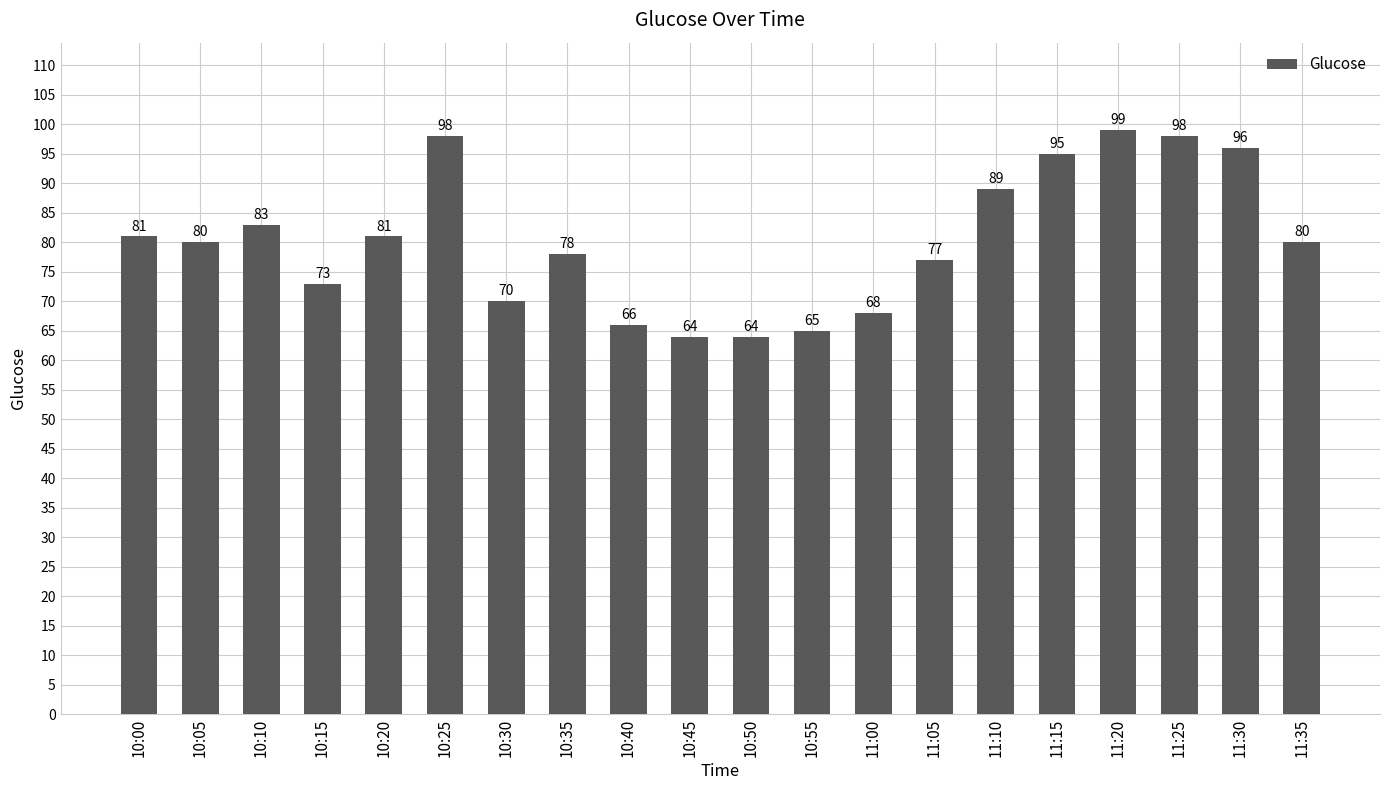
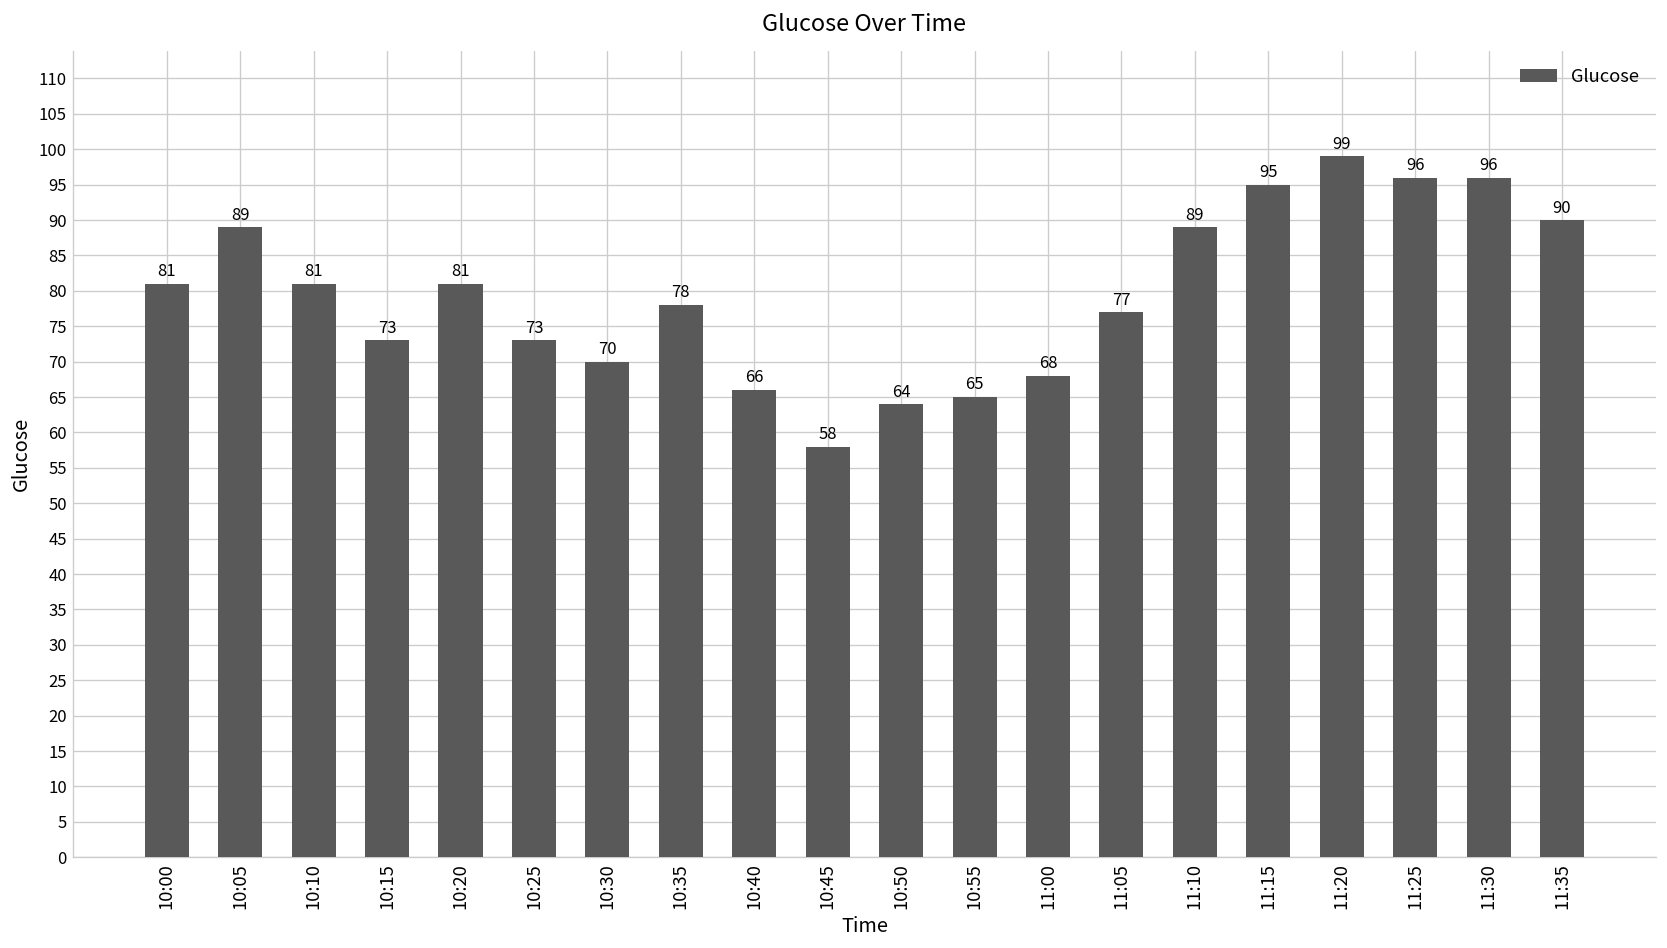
  {
    "10:00": 81,
-   "10:05": 80,
-   "10:10": 83,
+   "10:05": 89,
+   "10:10": 81,
    "10:15": 73,
    "10:20": 81,
-   "10:25": 98,
+   "10:25": 73,
    "10:30": 70,
    "10:35": 78,
    "10:40": 66,
-   "10:45": 64,
+   "10:45": 58,
    "10:50": 64,
    "10:55": 65,
    "11:00": 68,
    "11:05": 77,
    "11:10": 89,
    "11:15": 95,
    "11:20": 99,
-   "11:25": 98,
+   "11:25": 96,
    "11:30": 96,
-   "11:35": 80
+   "11:35": 90
  }
